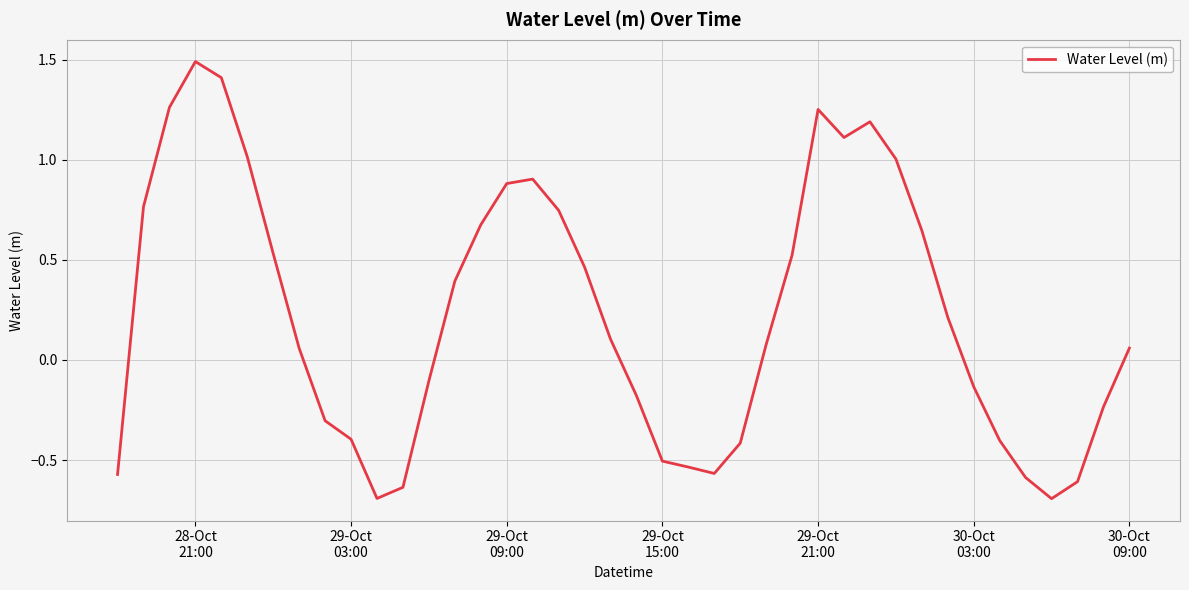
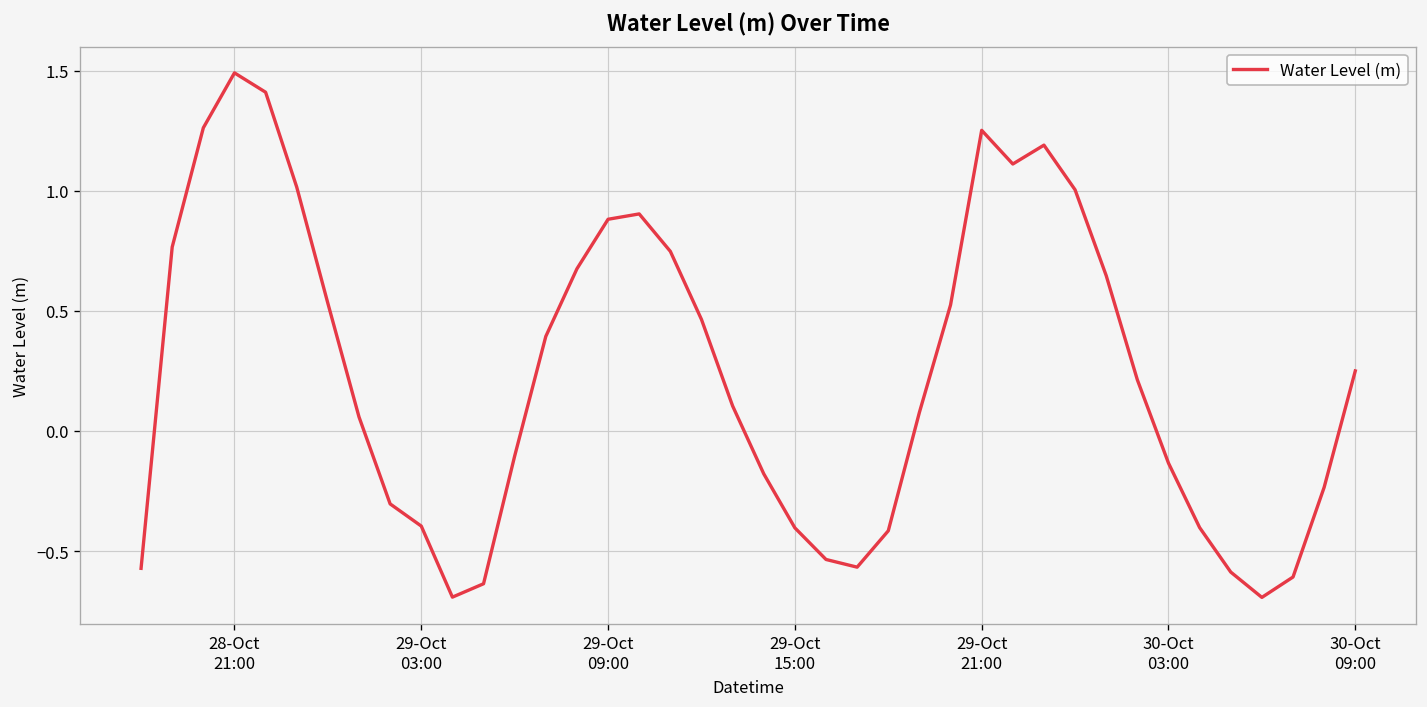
  {
    "28-Oct 21:00": 1.49,
    "29-Oct 03:00": -0.40,
    "29-Oct 09:00": 0.88,
-   "29-Oct 15:00": -0.51,
+   "29-Oct 15:00": -0.40,
    "29-Oct 21:00": 1.25,
    "30-Oct 03:00": -0.13,
-   "30-Oct 09:00": 0.06
+   "30-Oct 09:00": 0.25
  }
